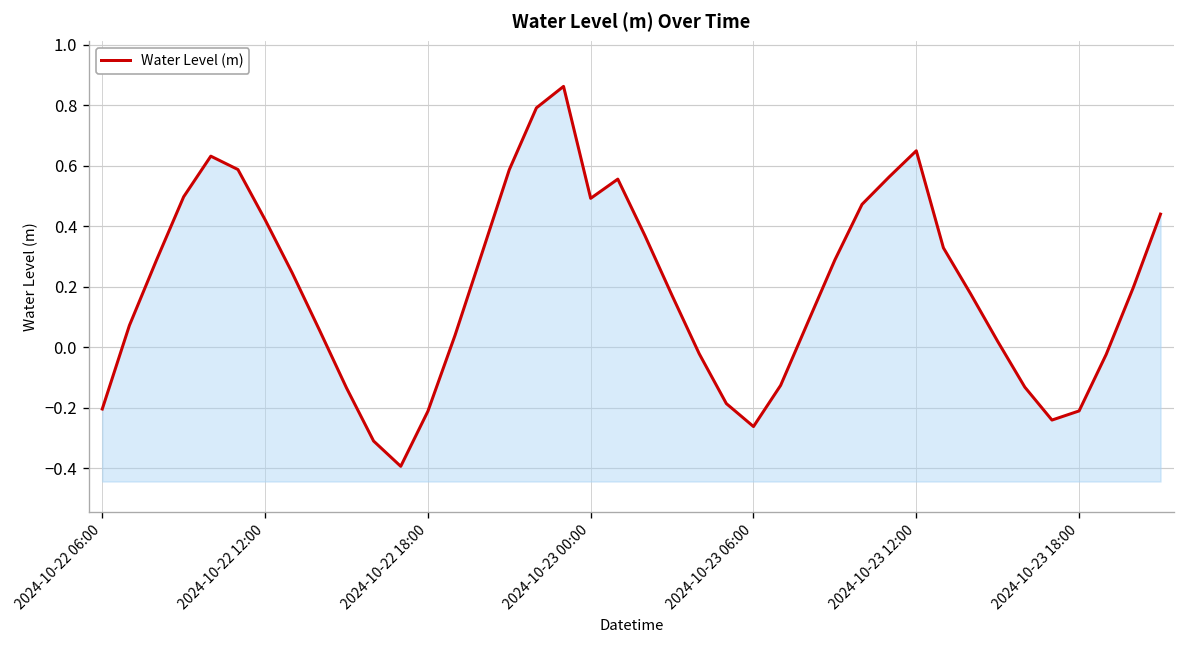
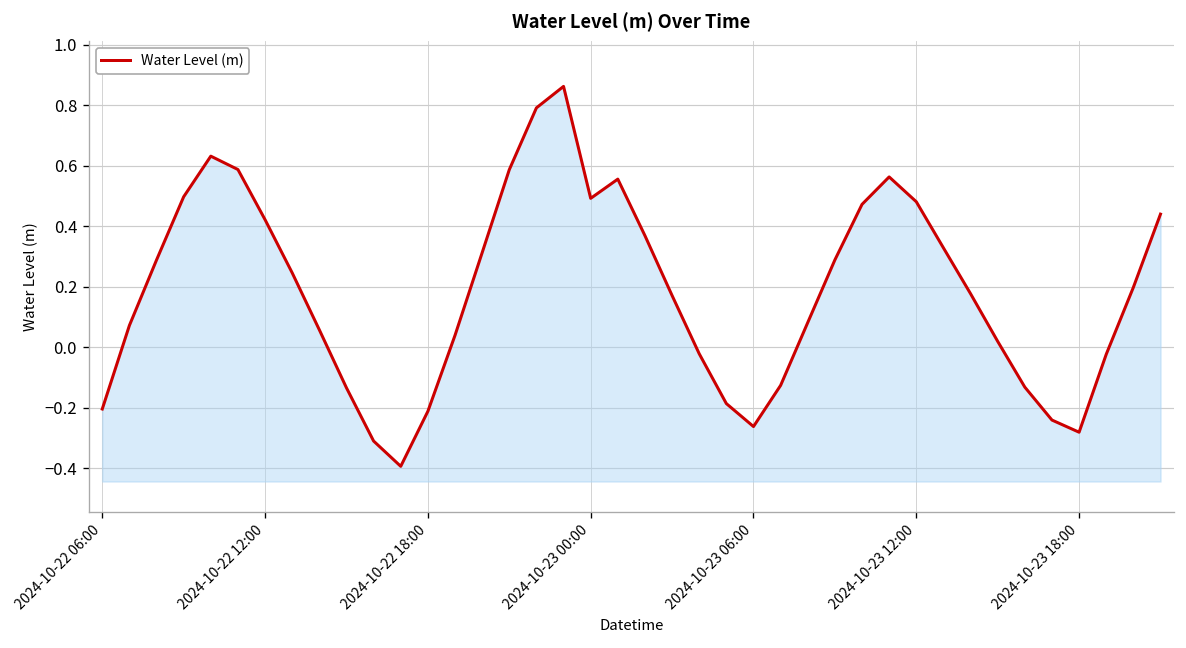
  {
    "2024-10-22 06:00": -0.20,
    "2024-10-22 12:00": 0.42,
    "2024-10-22 18:00": -0.21,
    "2024-10-23 00:00": 0.49,
    "2024-10-23 06:00": -0.26,
-   "2024-10-23 12:00": 0.65,
-   "2024-10-23 18:00": -0.21
+   "2024-10-23 12:00": 0.48,
+   "2024-10-23 18:00": -0.28
  }
